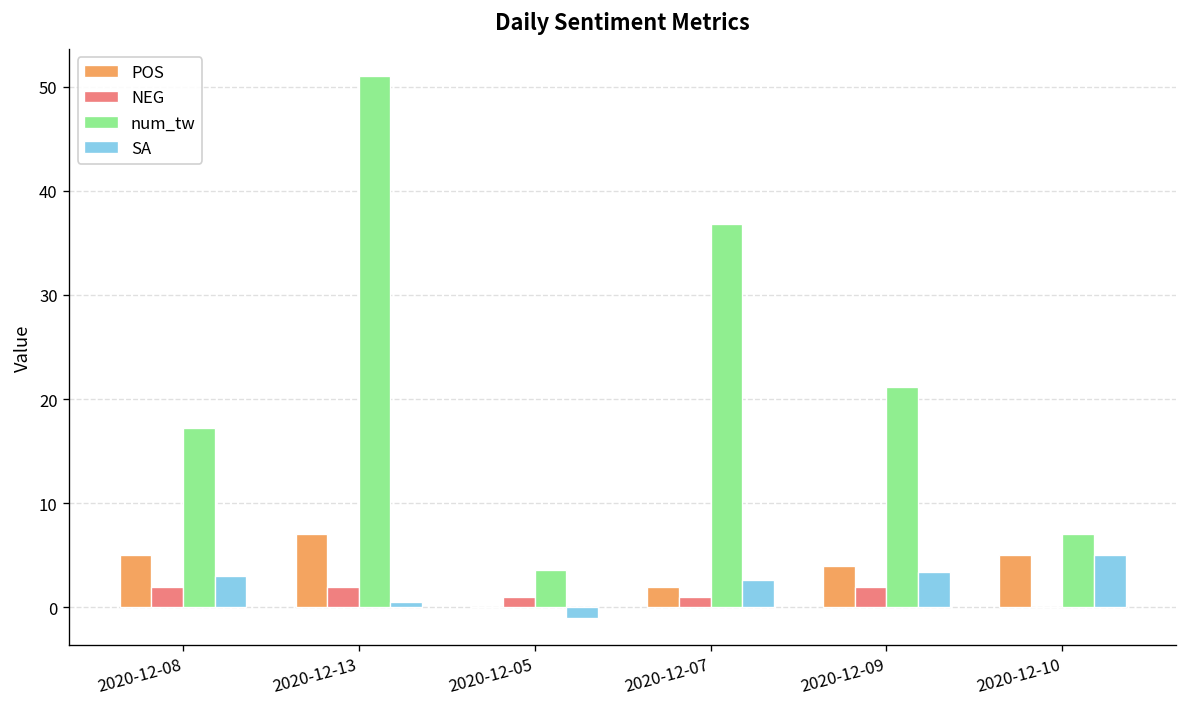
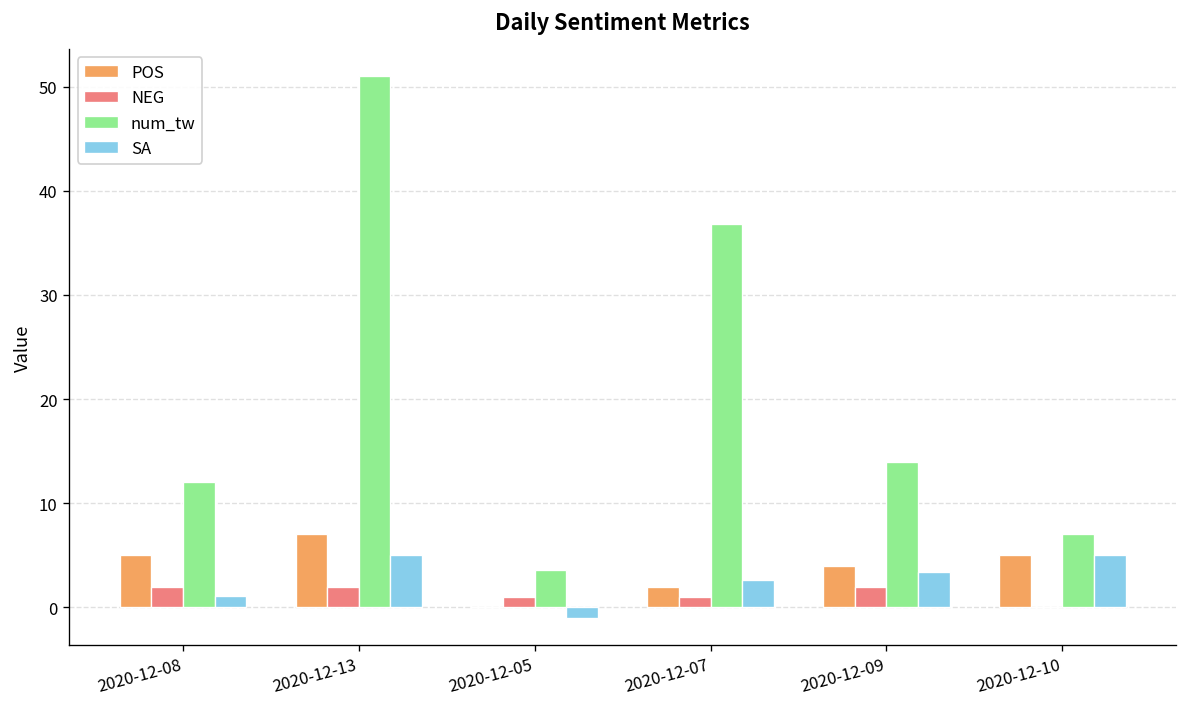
  {
    "num_tw": {
-     "2020-12-08": 17,
+     "2020-12-08": 12,
      "2020-12-13": 51,
      "2020-12-05": 4,
      "2020-12-07": 37,
-     "2020-12-09": 21,
+     "2020-12-09": 14,
      "2020-12-10": 7
    },
    "SA": {
-     "2020-12-08": 3,
-     "2020-12-13": 1,
+     "2020-12-08": 1,
+     "2020-12-13": 5,
      "2020-12-05": -1,
      "2020-12-07": 3,
      "2020-12-09": 3,
      "2020-12-10": 5
    }
  }
